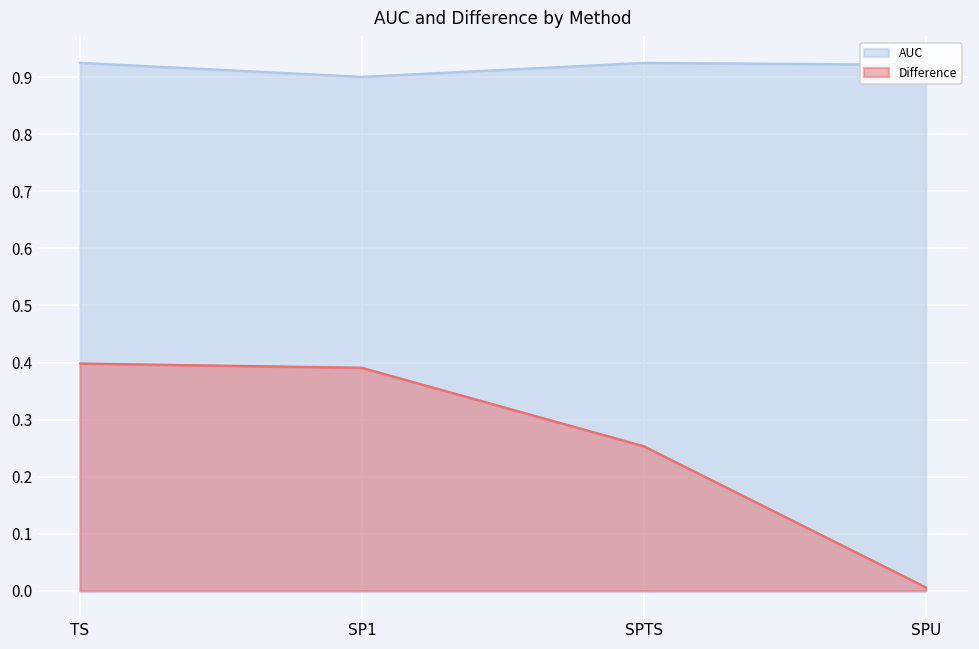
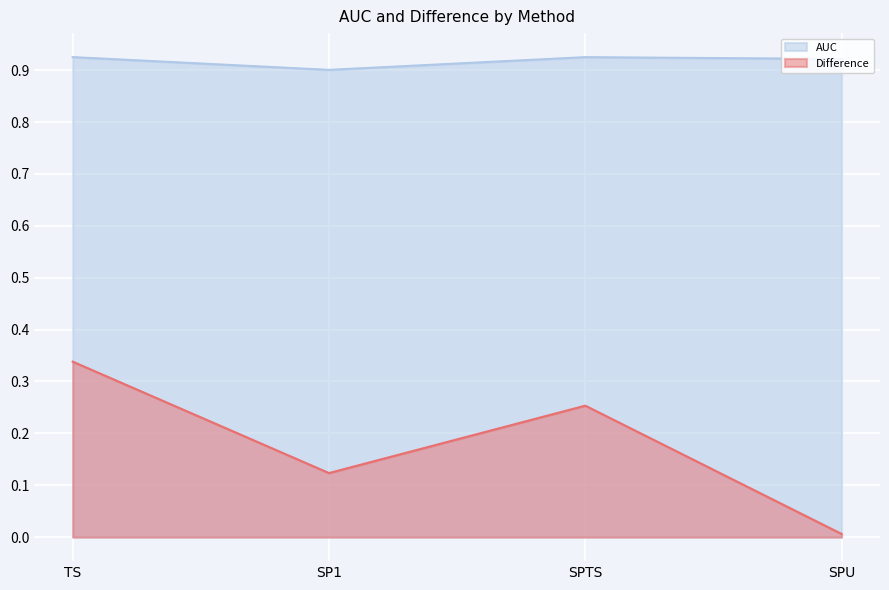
  {
    "AUC": {
      "TS": 0.93,
      "SP1": 0.90,
      "SPTS": 0.93
    },
    "Difference": {
-     "TS": 0.40,
-     "SP1": 0.39,
+     "TS": 0.34,
+     "SP1": 0.12,
      "SPTS": 0.25,
      "SPU": 0.01
    }
  }
